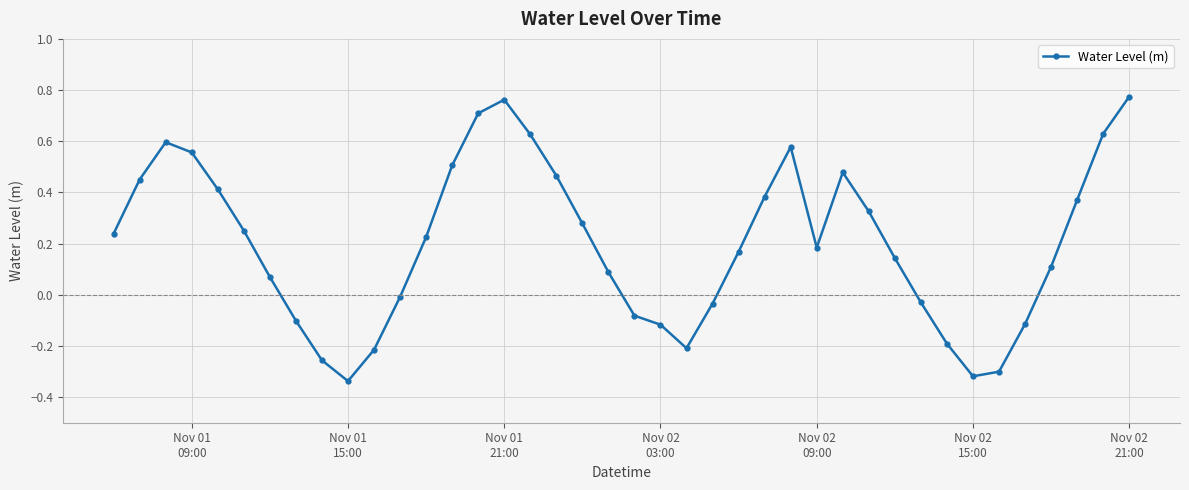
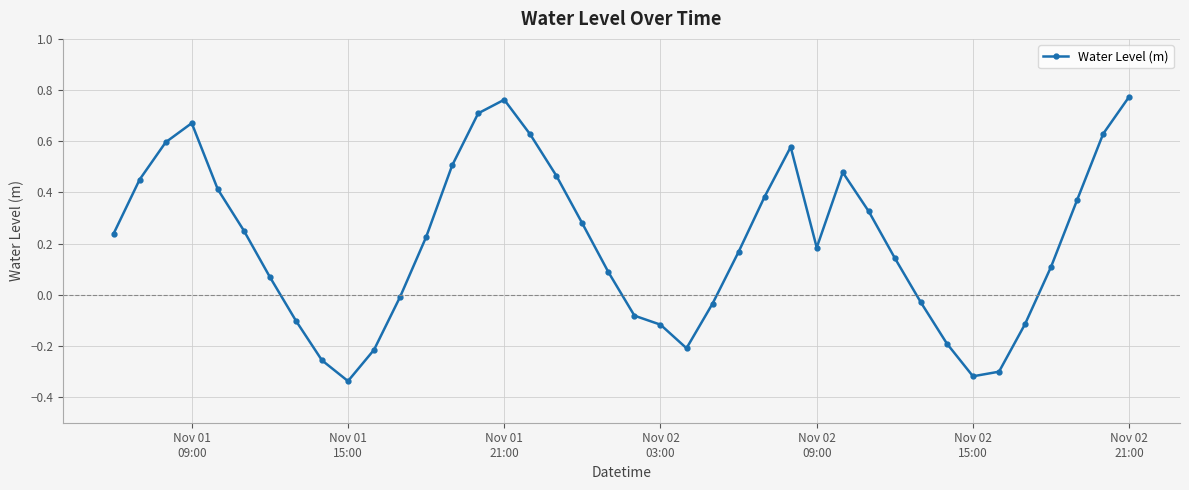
  {
-   "Nov 01 09:00": 0.56,
+   "Nov 01 09:00": 0.67,
    "Nov 01 15:00": -0.34,
    "Nov 01 21:00": 0.76,
    "Nov 02 03:00": -0.12,
    "Nov 02 09:00": 0.18,
    "Nov 02 15:00": -0.32,
    "Nov 02 21:00": 0.77
  }
